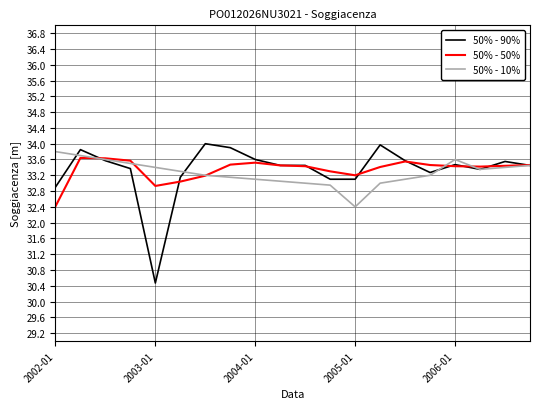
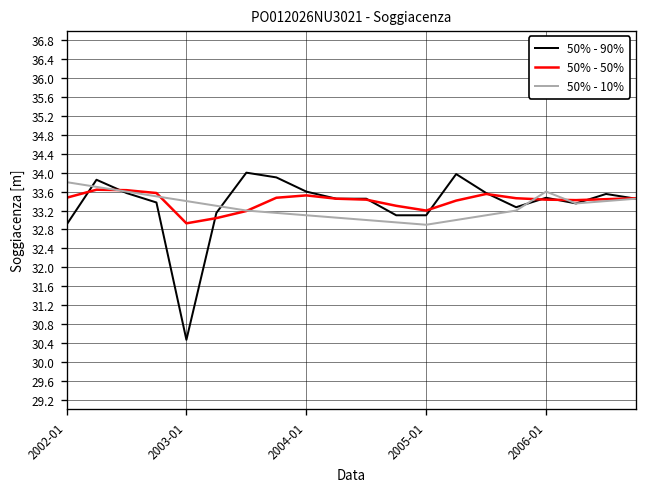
  {
    "50% - 90%": {
      "2002-01": 32.9,
      "2003-01": 30.5,
      "2004-01": 33.6,
      "2005-01": 33.1
    },
    "50% - 50%": {
-     "2002-01": 32.4,
+     "2002-01": 33.5,
      "2003-01": 32.9,
      "2004-01": 33.5,
      "2005-01": 33.2
    },
    "50% - 10%": {
      "2002-01": 33.8,
      "2003-01": 33.4,
      "2004-01": 33.1,
-     "2005-01": 32.4,
+     "2005-01": 32.9,
      "2006-01": 33.6
    }
  }
